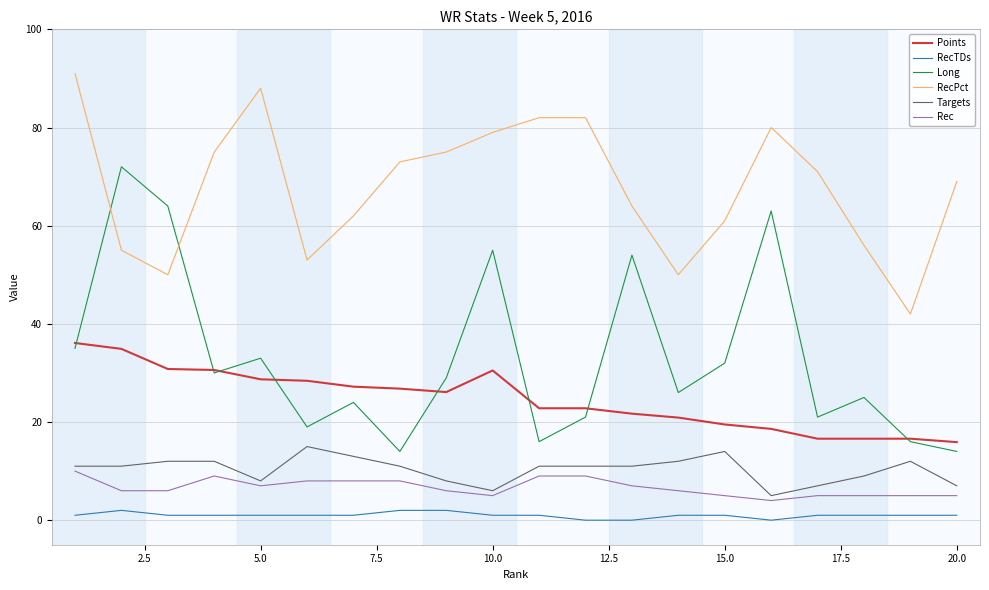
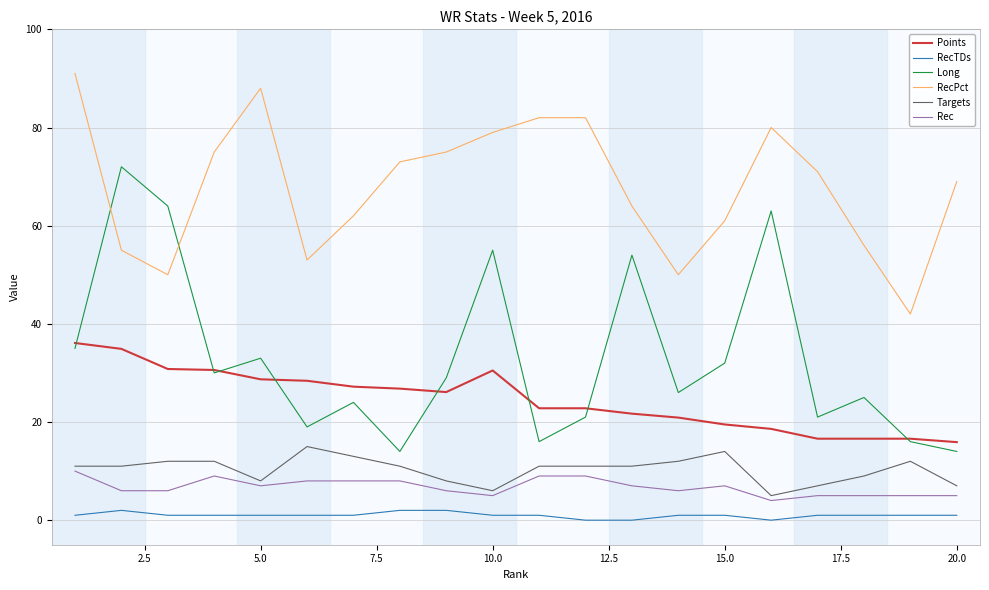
  {
    "Points": {
      "5.0": 29,
      "10.0": 31,
      "15.0": 20,
      "20.0": 16
    },
    "RecTDs": {
      "5.0": 1,
      "10.0": 1,
      "15.0": 1,
      "20.0": 1
    },
    "Long": {
      "5.0": 33,
      "10.0": 55,
      "15.0": 32,
      "20.0": 14
    },
    "RecPct": {
      "5.0": 88,
      "10.0": 79,
      "15.0": 61,
      "20.0": 69
    },
    "Targets": {
      "5.0": 8,
      "10.0": 6,
      "15.0": 14,
      "20.0": 7
    },
    "Rec": {
      "5.0": 7,
      "10.0": 5,
-     "15.0": 5,
+     "15.0": 7,
      "20.0": 5
    }
  }
